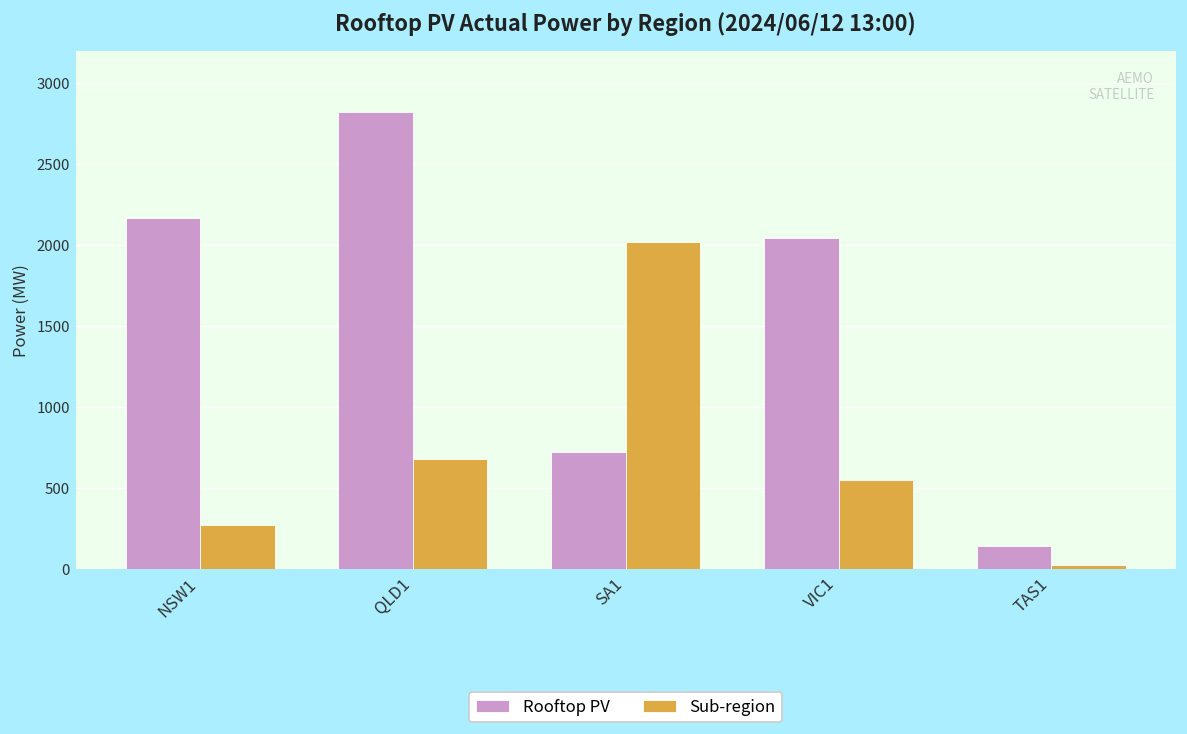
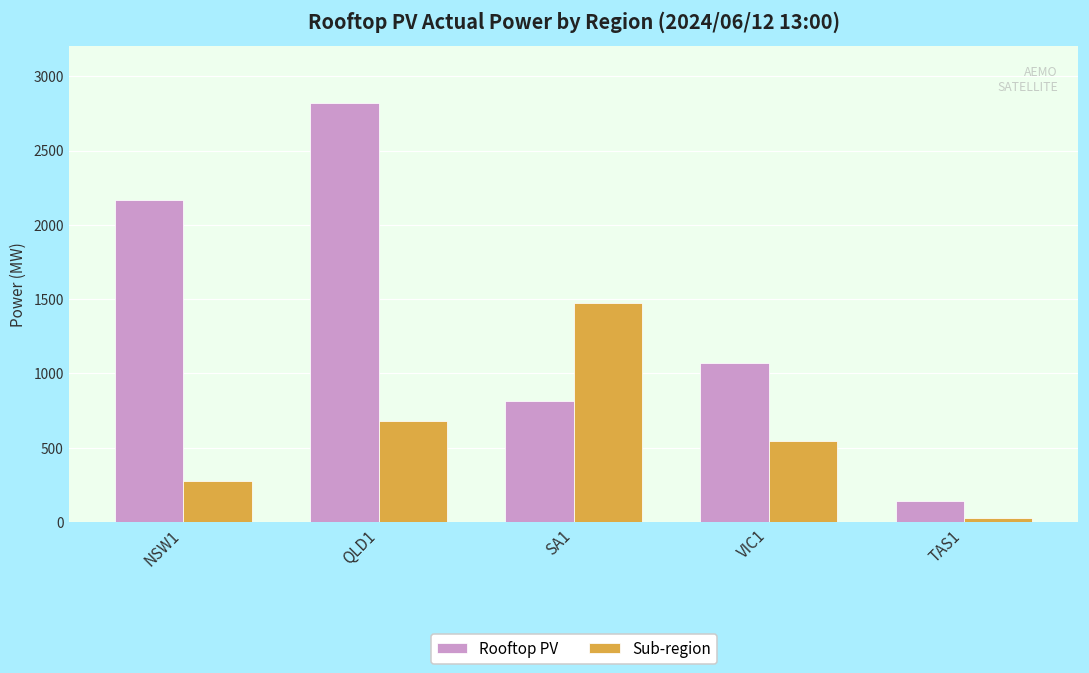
  {
    "Rooftop PV": {
      "NSW1": 2170,
      "QLD1": 2820,
-     "SA1": 720,
-     "VIC1": 2040,
+     "SA1": 810,
+     "VIC1": 1070,
      "TAS1": 140
    },
    "Sub-region": {
      "NSW1": 270,
      "QLD1": 680,
-     "SA1": 2020,
+     "SA1": 1480,
      "VIC1": 550,
      "TAS1": 30
    }
  }
